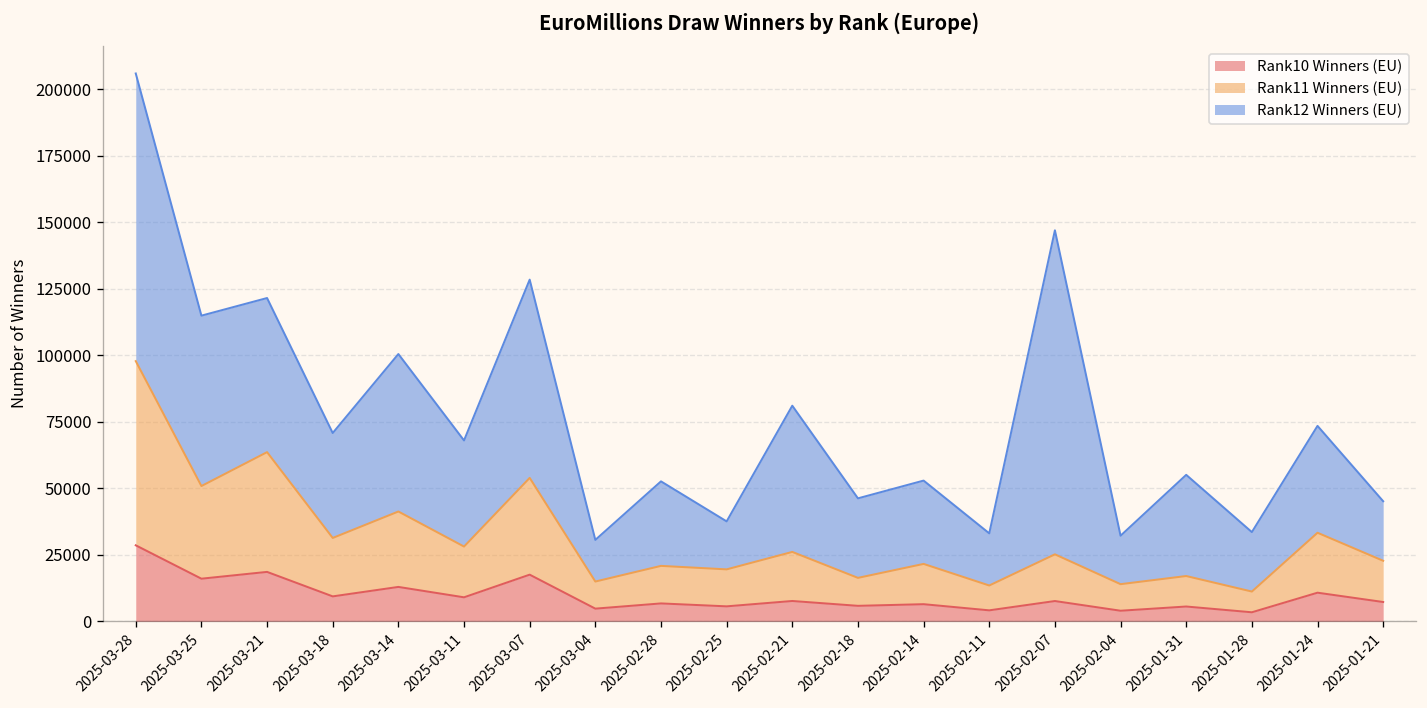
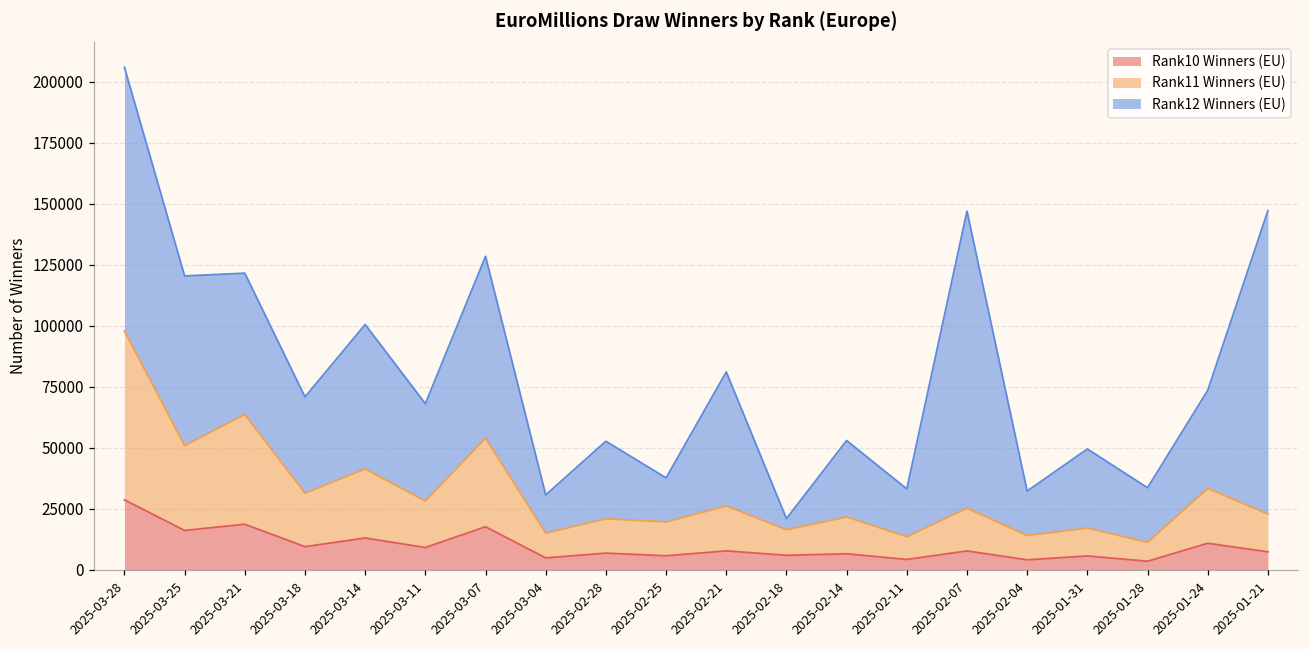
  {
    "Rank12 Winners (EU)": {
      "2025-03-28": 108000,
-     "2025-03-25": 64000,
+     "2025-03-25": 70000,
      "2025-03-21": 58000,
      "2025-03-18": 39000,
      "2025-03-14": 59000,
      "2025-03-11": 40000,
      "2025-03-07": 75000,
      "2025-03-04": 16000,
      "2025-02-28": 32000,
      "2025-02-25": 18000,
      "2025-02-21": 55000,
-     "2025-02-18": 30000,
+     "2025-02-18": 5000,
      "2025-02-14": 31000,
      "2025-02-11": 20000,
      "2025-02-07": 122000,
      "2025-02-04": 18000,
-     "2025-01-31": 38000,
+     "2025-01-31": 32000,
      "2025-01-28": 22000,
      "2025-01-24": 40000,
-     "2025-01-21": 22000
+     "2025-01-21": 124000
    }
  }
